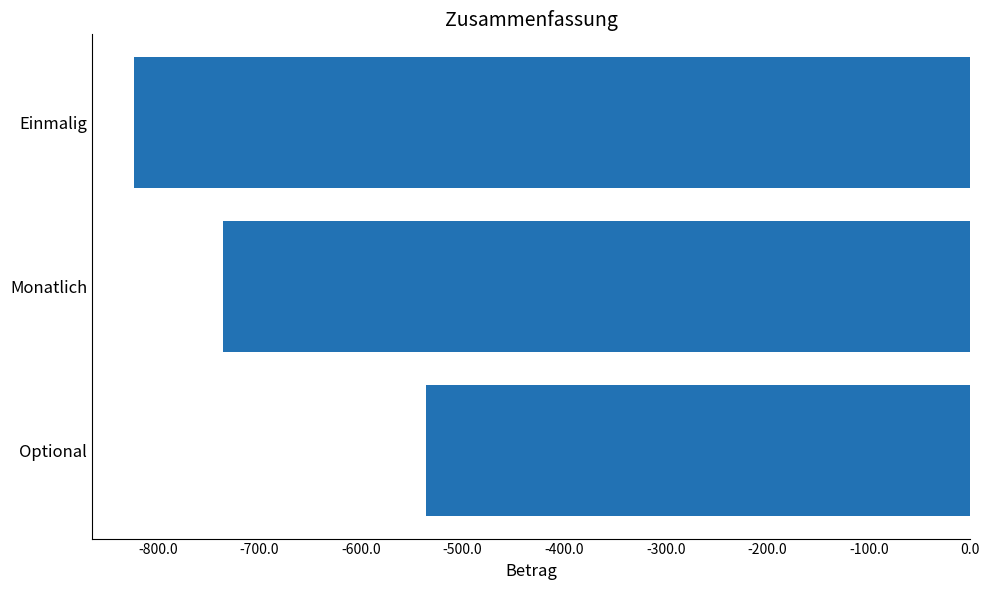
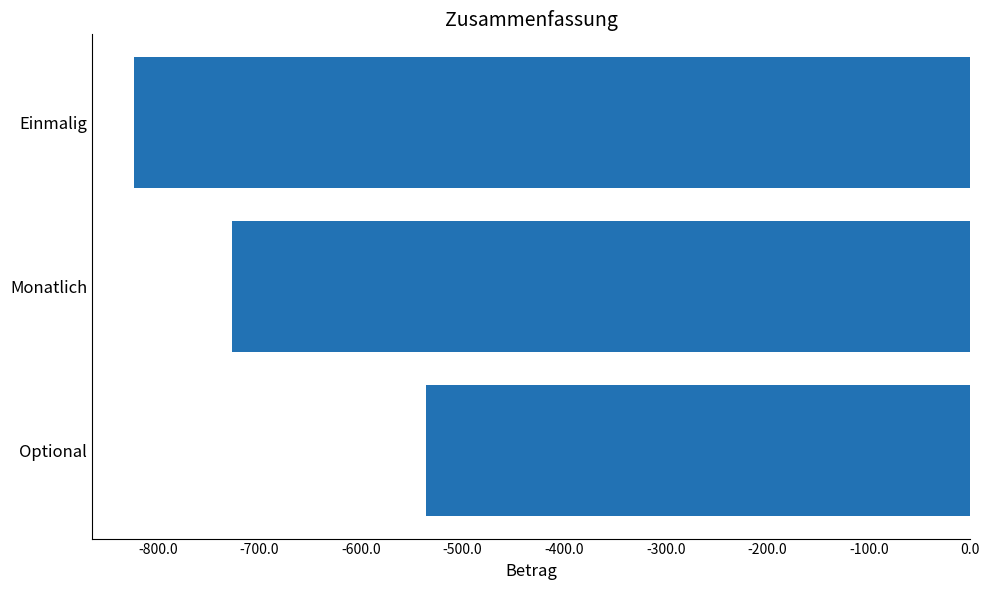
  {
    "Einmalig": -824,
-   "Monatlich": -736,
+   "Monatlich": -727,
    "Optional": -536
  }
